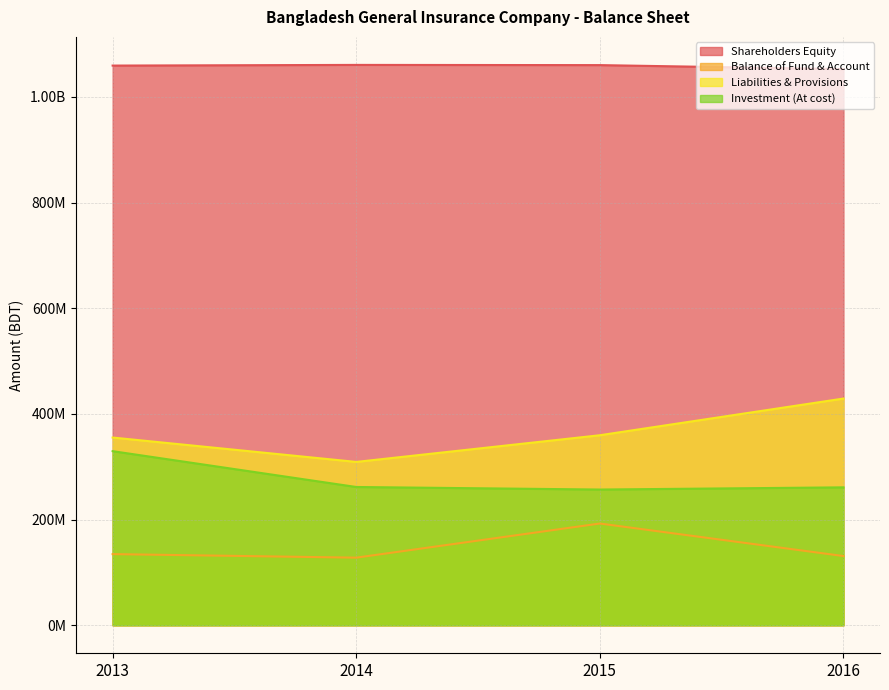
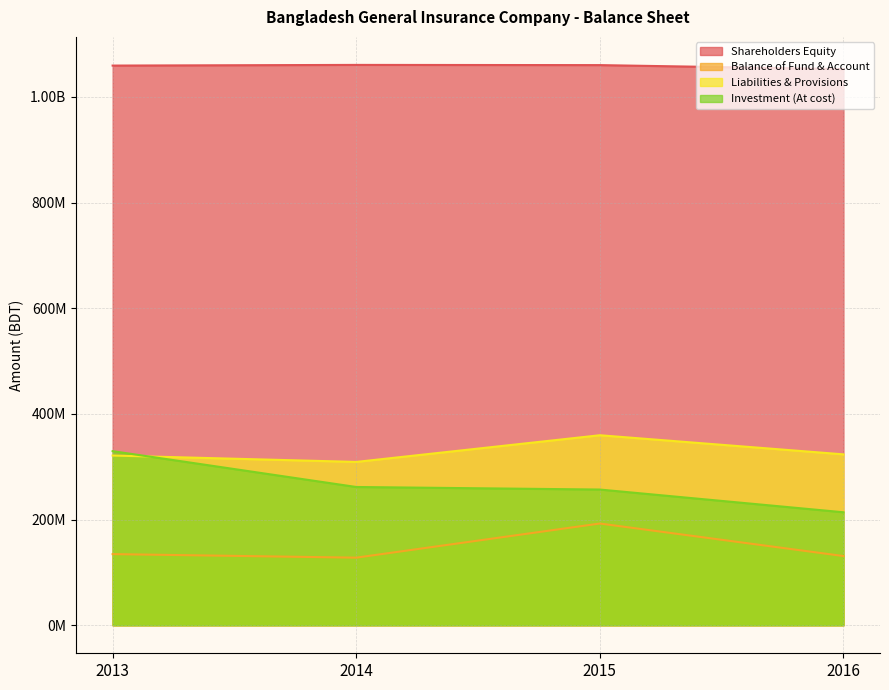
  {
    "Shareholders Equity": {
      "2013": 1060000000,
      "2014": 1060000000,
      "2015": 1060000000
    },
    "Balance of Fund & Account": {
      "2013": 130000000,
      "2014": 130000000,
      "2015": 190000000,
      "2016": 130000000
    },
    "Liabilities & Provisions": {
-     "2013": 360000000,
+     "2013": 320000000,
      "2014": 310000000,
      "2015": 360000000,
-     "2016": 430000000
+     "2016": 320000000
    },
    "Investment (At cost)": {
      "2013": 330000000,
      "2014": 260000000,
      "2015": 260000000,
-     "2016": 260000000
+     "2016": 210000000
    }
  }
